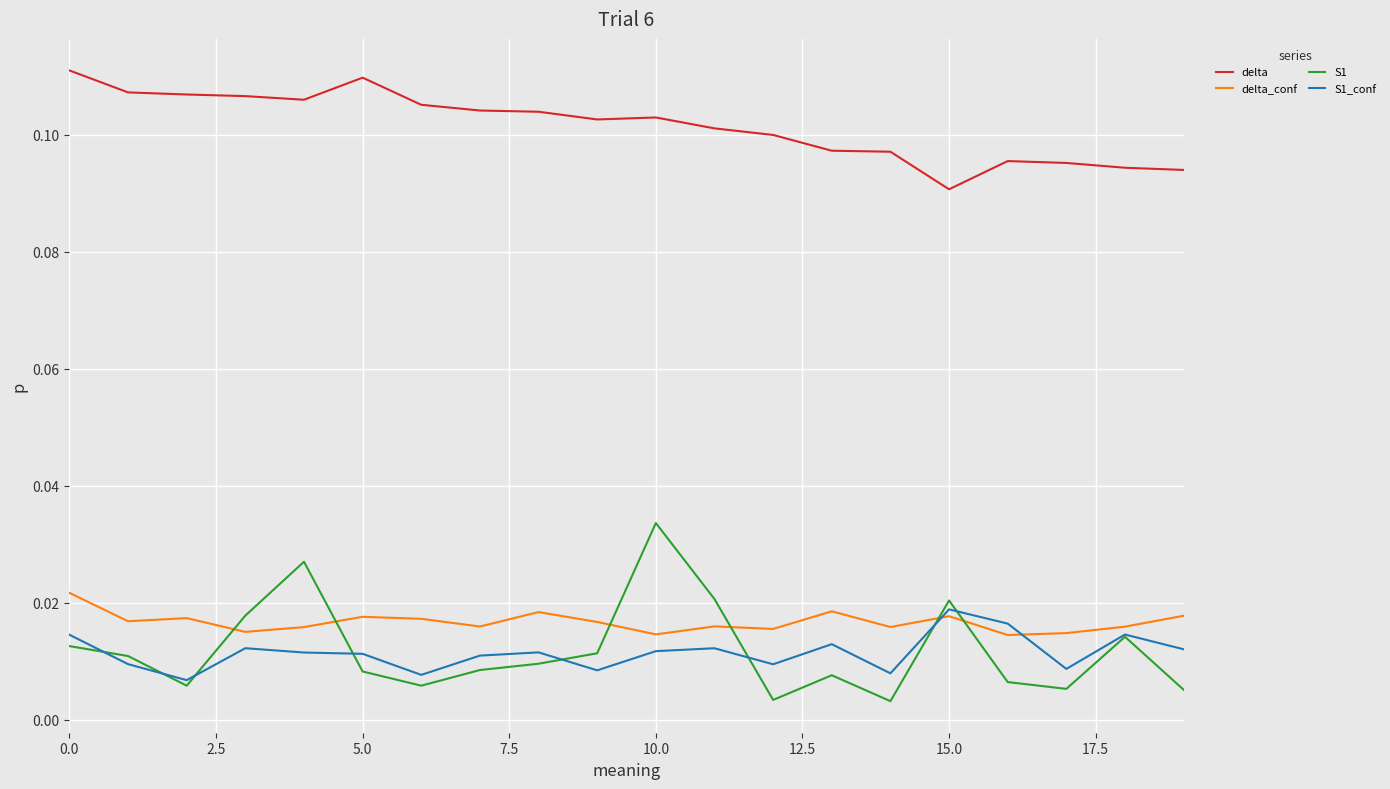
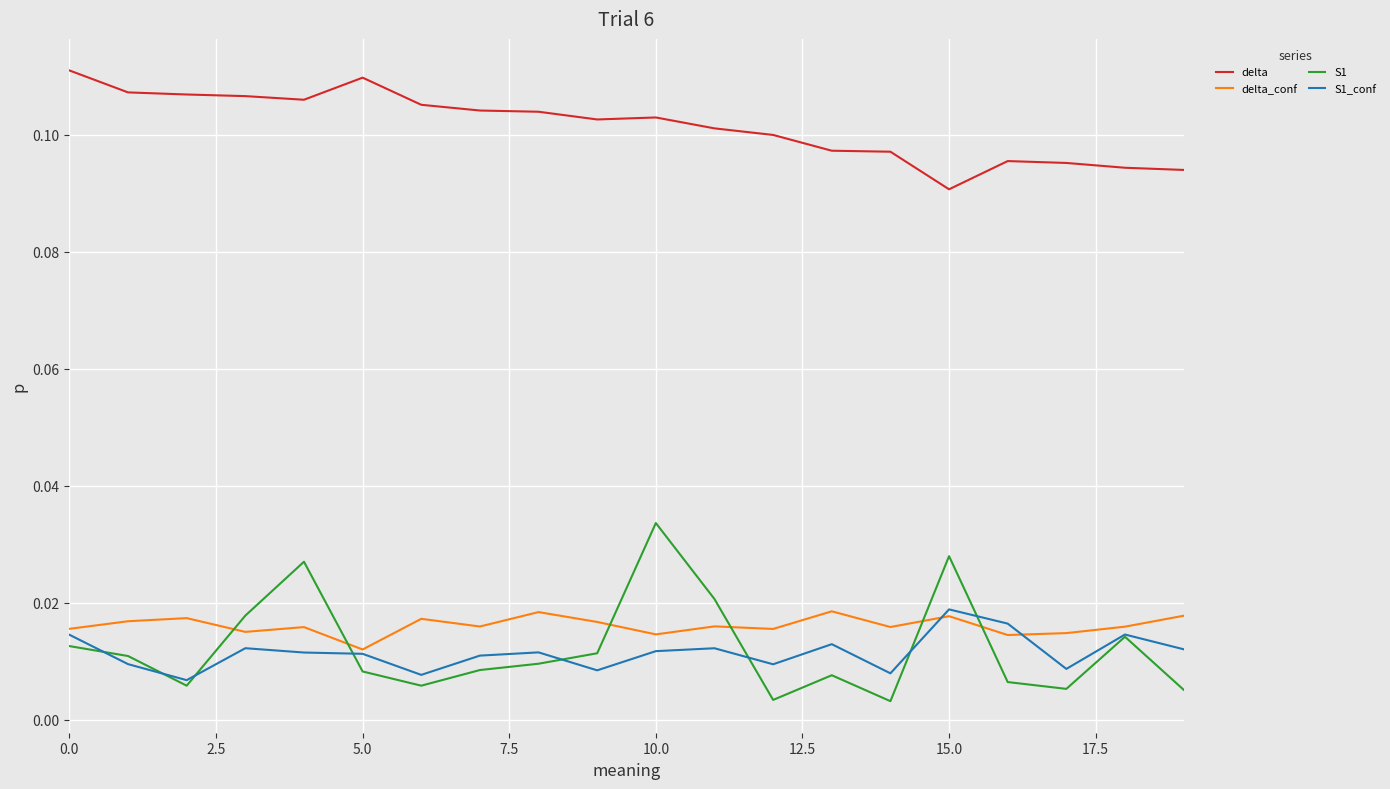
  {
    "delta": {
      "0.0": 0.111,
      "5.0": 0.110,
      "10.0": 0.103,
      "15.0": 0.091
    },
    "delta_conf": {
-     "0.0": 0.022,
-     "5.0": 0.018,
+     "0.0": 0.016,
+     "5.0": 0.012,
      "10.0": 0.015,
      "15.0": 0.018
    },
    "S1": {
      "0.0": 0.013,
      "5.0": 0.008,
      "10.0": 0.034,
-     "15.0": 0.020
+     "15.0": 0.028
    },
    "S1_conf": {
      "0.0": 0.015,
      "5.0": 0.011,
      "10.0": 0.012,
      "15.0": 0.019
    }
  }
